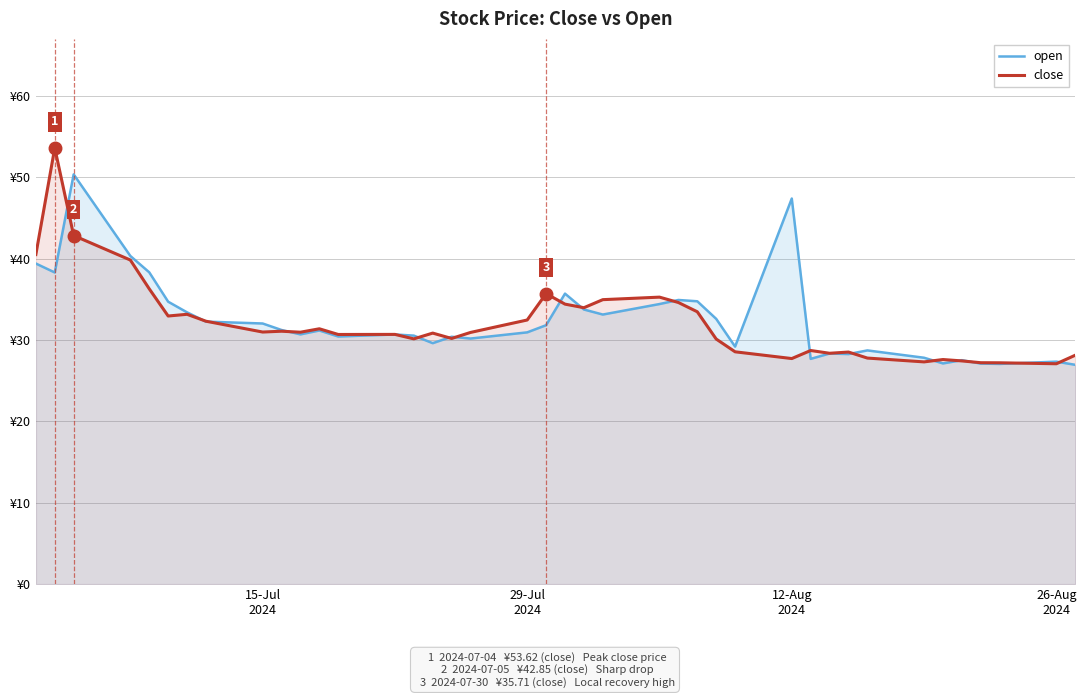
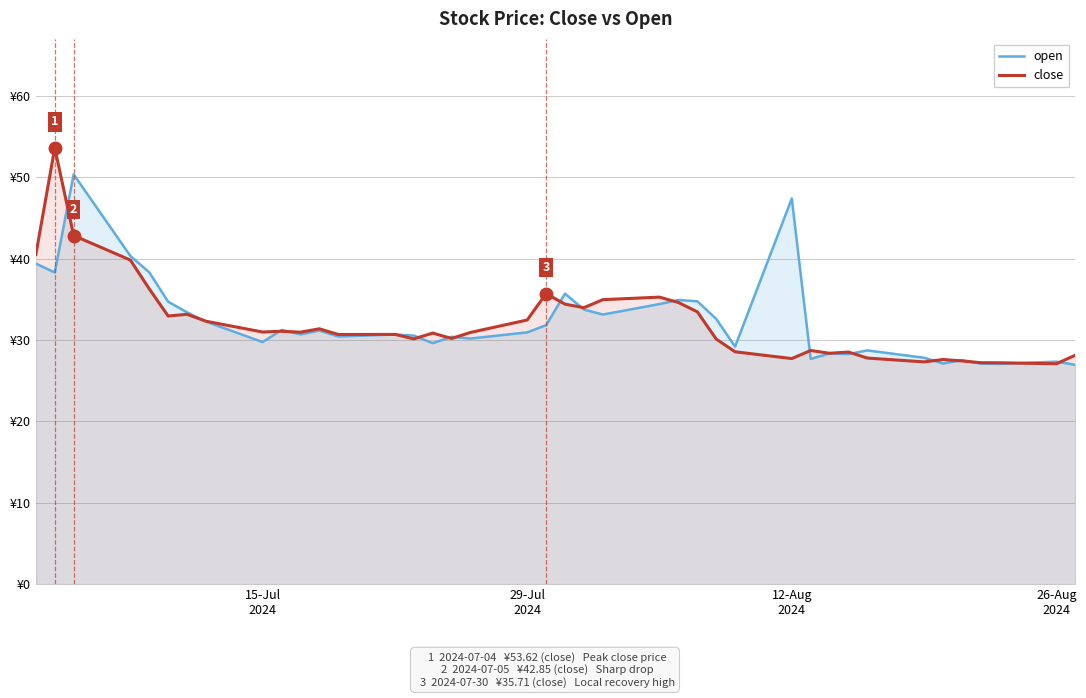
  {
    "open": {
-     "15-Jul 2024": "¥32",
+     "15-Jul 2024": "¥30",
      "29-Jul 2024": "¥31",
      "12-Aug 2024": "¥47"
    }
  }
